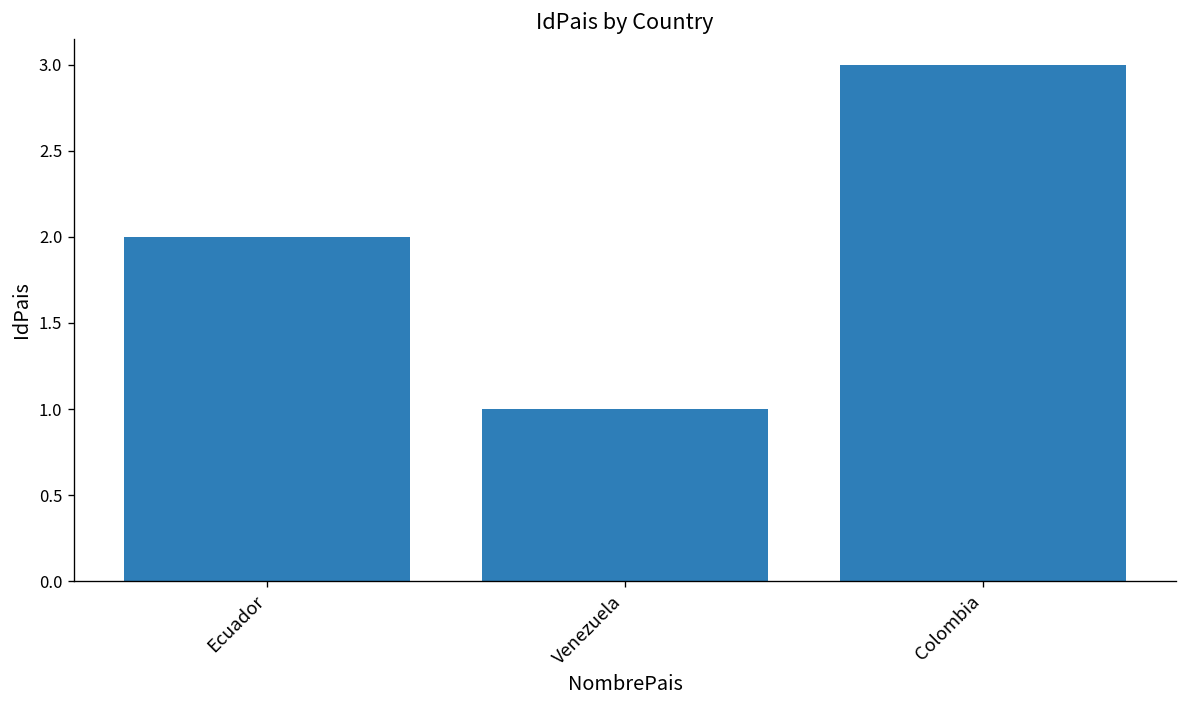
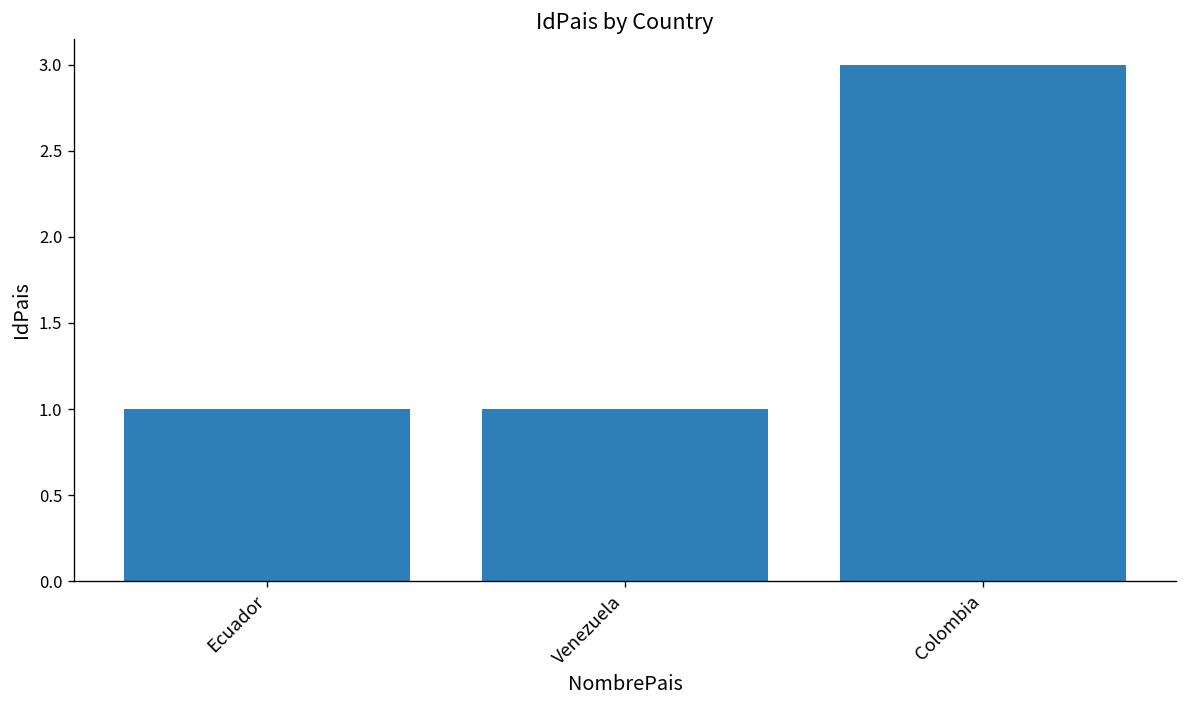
  {
-   "Ecuador": 2,
+   "Ecuador": 1,
    "Venezuela": 1,
    "Colombia": 3
  }
